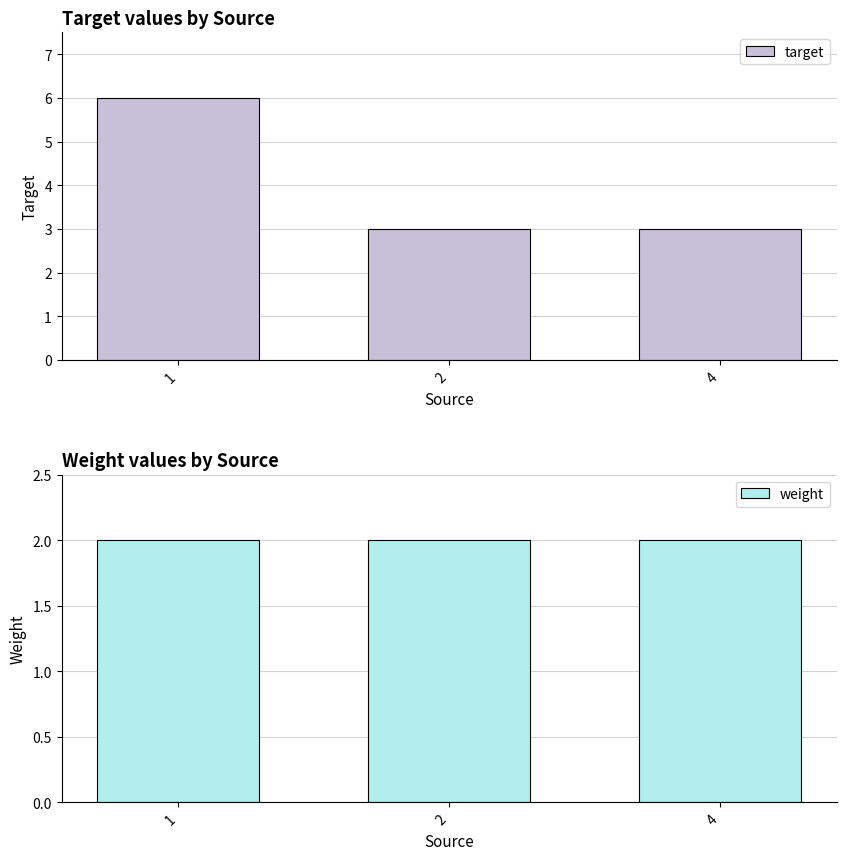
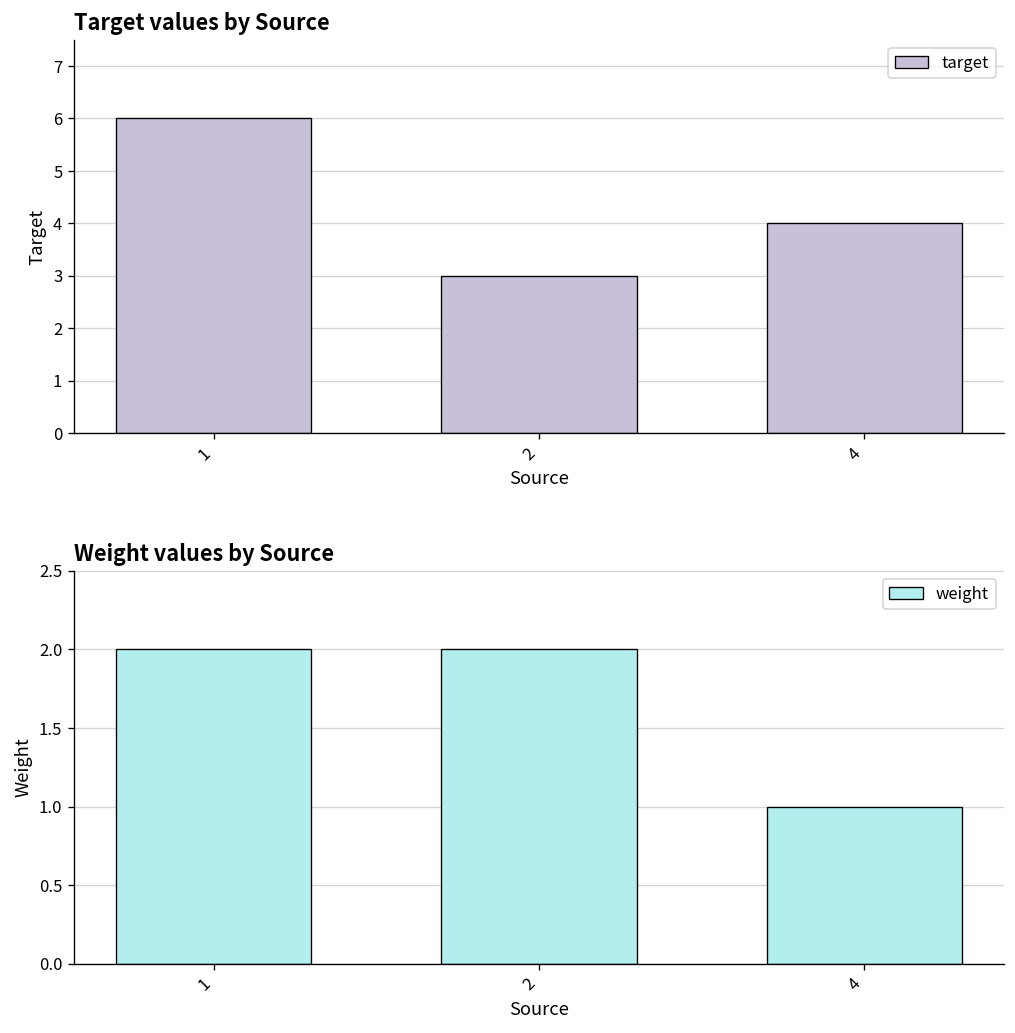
  {
    "Target values by Source": {
      "1": 6,
      "2": 3,
-     "4": 3
+     "4": 4
    },
    "Weight values by Source": {
      "1": 2,
      "2": 2,
-     "4": 2
+     "4": 1
    }
  }
